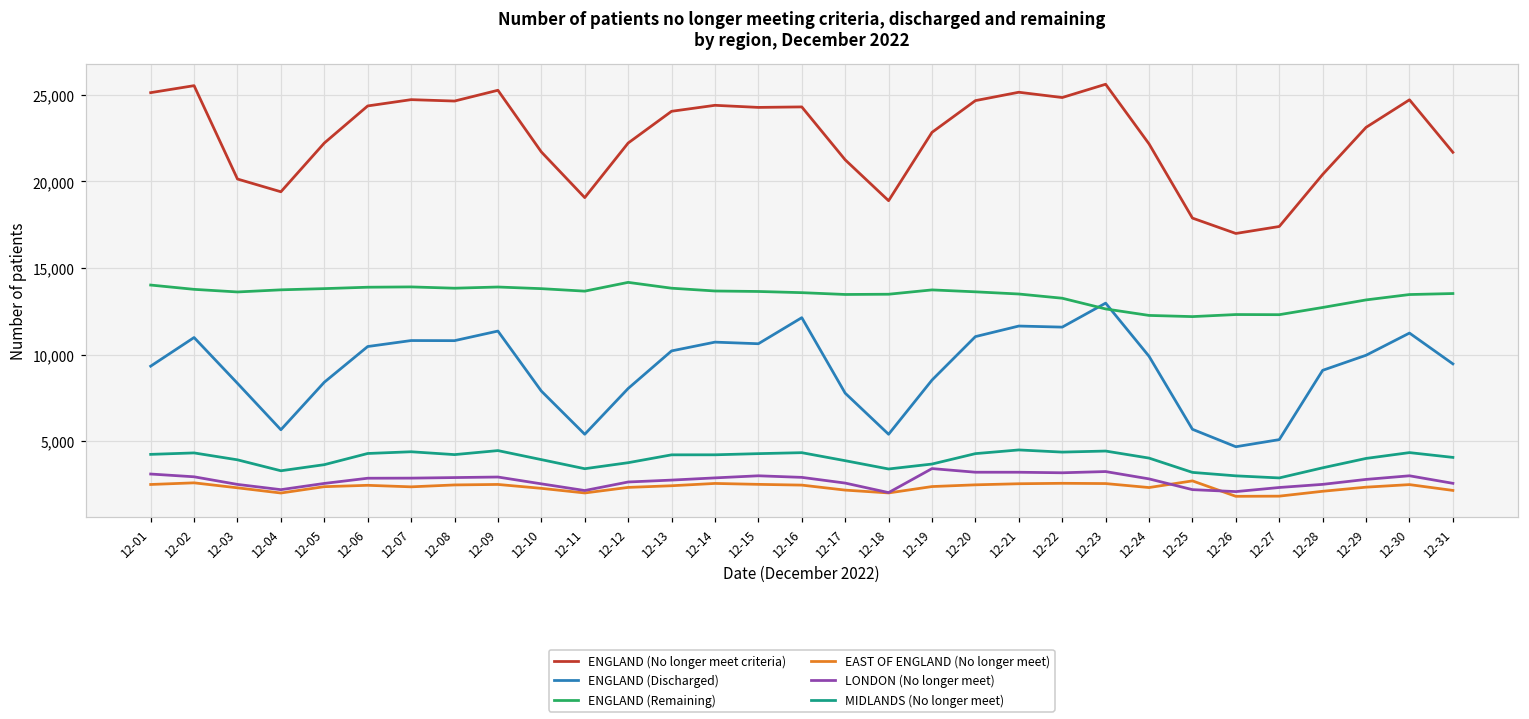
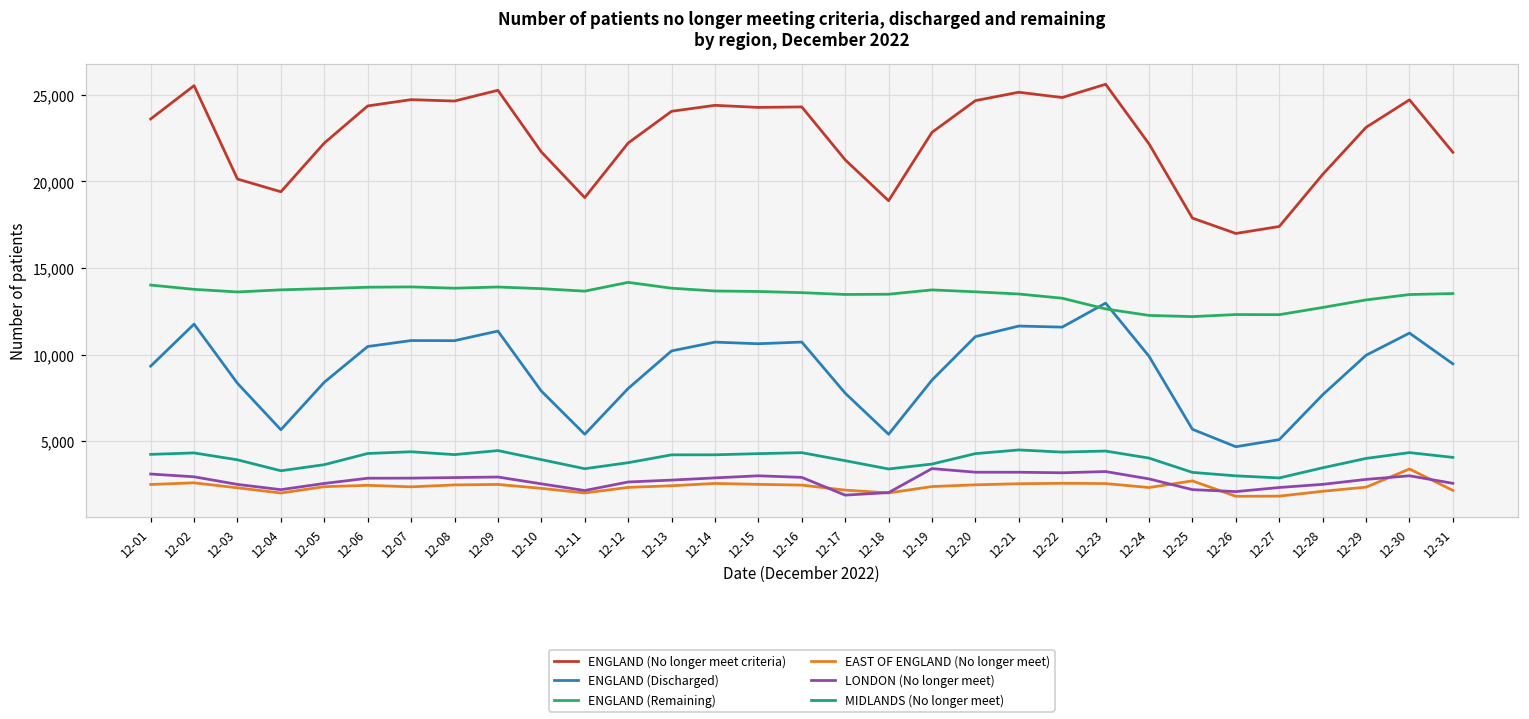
  {
    "ENGLAND (No longer meet criteria)": {
-     "12-01": "25,100",
+     "12-01": "23,600",
      "12-02": "25,500",
      "12-03": "20,100",
      "12-04": "19,400",
      "12-05": "22,200",
      "12-06": "24,400",
      "12-07": "24,700",
      "12-08": "24,600",
      "12-09": "25,300",
      "12-10": "21,700",
      "12-11": "19,100",
      "12-12": "22,200",
      "12-13": "24,100",
      "12-14": "24,400",
      "12-15": "24,300",
      "12-16": "24,300",
      "12-17": "21,300",
      "12-18": "18,900",
      "12-19": "22,800",
      "12-20": "24,700",
      "12-21": "25,200",
      "12-22": "24,800",
      "12-23": "25,600",
      "12-24": "22,200",
      "12-25": "17,900",
      "12-26": "17,000",
      "12-27": "17,400",
      "12-28": "20,400",
      "12-29": "23,100",
      "12-30": "24,700",
      "12-31": "21,700"
    },
    "ENGLAND (Discharged)": {
      "12-01": "9,300",
-     "12-02": "11,000",
+     "12-02": "11,800",
      "12-03": "8,300",
      "12-04": "5,700",
      "12-05": "8,400",
      "12-06": "10,500",
      "12-07": "10,800",
      "12-08": "10,800",
      "12-09": "11,400",
      "12-10": "7,900",
      "12-11": "5,400",
      "12-12": "8,000",
      "12-13": "10,200",
      "12-14": "10,700",
      "12-15": "10,600",
-     "12-16": "12,100",
+     "12-16": "10,700",
      "12-17": "7,800",
      "12-18": "5,400",
      "12-19": "8,500",
      "12-20": "11,000",
      "12-21": "11,700",
      "12-22": "11,600",
      "12-23": "13,000",
      "12-24": "9,900",
      "12-25": "5,700",
      "12-26": "4,700",
      "12-27": "5,100",
-     "12-28": "9,100",
+     "12-28": "7,700",
      "12-29": "10,000",
      "12-30": "11,200",
      "12-31": "9,500"
    },
    "EAST OF ENGLAND (No longer meet)": {
      "12-01": "2,500",
      "12-02": "2,600",
      "12-03": "2,300",
      "12-04": "2,000",
      "12-05": "2,400",
      "12-06": "2,500",
      "12-07": "2,400",
      "12-08": "2,500",
      "12-09": "2,500",
      "12-10": "2,300",
      "12-12": "2,300",
      "12-13": "2,400",
      "12-14": "2,600",
      "12-15": "2,500",
      "12-16": "2,500",
      "12-17": "2,200",
      "12-19": "2,400",
      "12-20": "2,500",
      "12-21": "2,500",
      "12-22": "2,600",
      "12-23": "2,600",
      "12-24": "2,300",
      "12-25": "2,700",
      "12-26": "1,800",
      "12-27": "1,800",
      "12-28": "2,100",
      "12-29": "2,300",
-     "12-30": "2,500",
+     "12-30": "3,400",
      "12-31": "2,200"
    },
    "LONDON (No longer meet)": {
      "12-01": "3,100",
      "12-02": "2,900",
      "12-03": "2,500",
      "12-04": "2,200",
      "12-05": "2,600",
      "12-06": "2,900",
      "12-07": "2,900",
      "12-08": "2,900",
      "12-09": "2,900",
      "12-10": "2,500",
      "12-12": "2,600",
      "12-13": "2,800",
      "12-14": "2,900",
      "12-15": "3,000",
      "12-16": "2,900",
-     "12-17": "2,600",
+     "12-17": "1,900",
      "12-19": "3,400",
      "12-20": "3,200",
      "12-21": "3,200",
      "12-22": "3,200",
      "12-23": "3,200",
      "12-24": "2,800",
      "12-25": "2,200",
      "12-26": "2,100",
      "12-27": "2,300",
      "12-28": "2,500",
      "12-29": "2,800",
      "12-30": "3,000",
      "12-31": "2,600"
    }
  }
